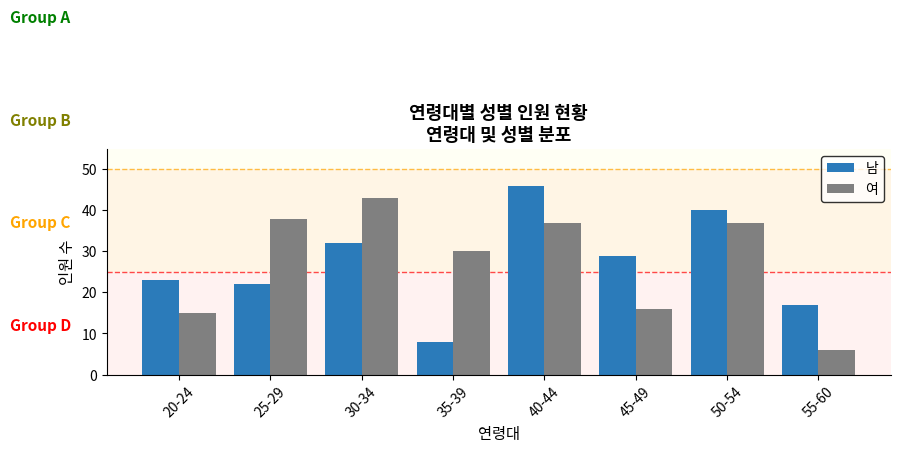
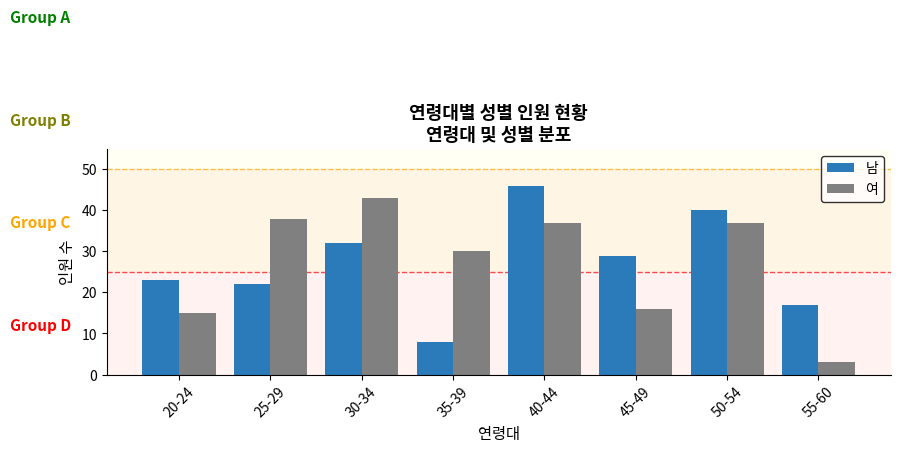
  {
    "남": {
      "20-24": 23,
      "25-29": 22,
      "30-34": 32,
      "35-39": 8,
      "40-44": 46,
      "45-49": 29,
      "50-54": 40,
      "55-60": 17
    },
    "여": {
      "20-24": 15,
      "25-29": 38,
      "30-34": 43,
      "35-39": 30,
      "40-44": 37,
      "45-49": 16,
      "50-54": 37,
-     "55-60": 6
+     "55-60": 3
    }
  }
